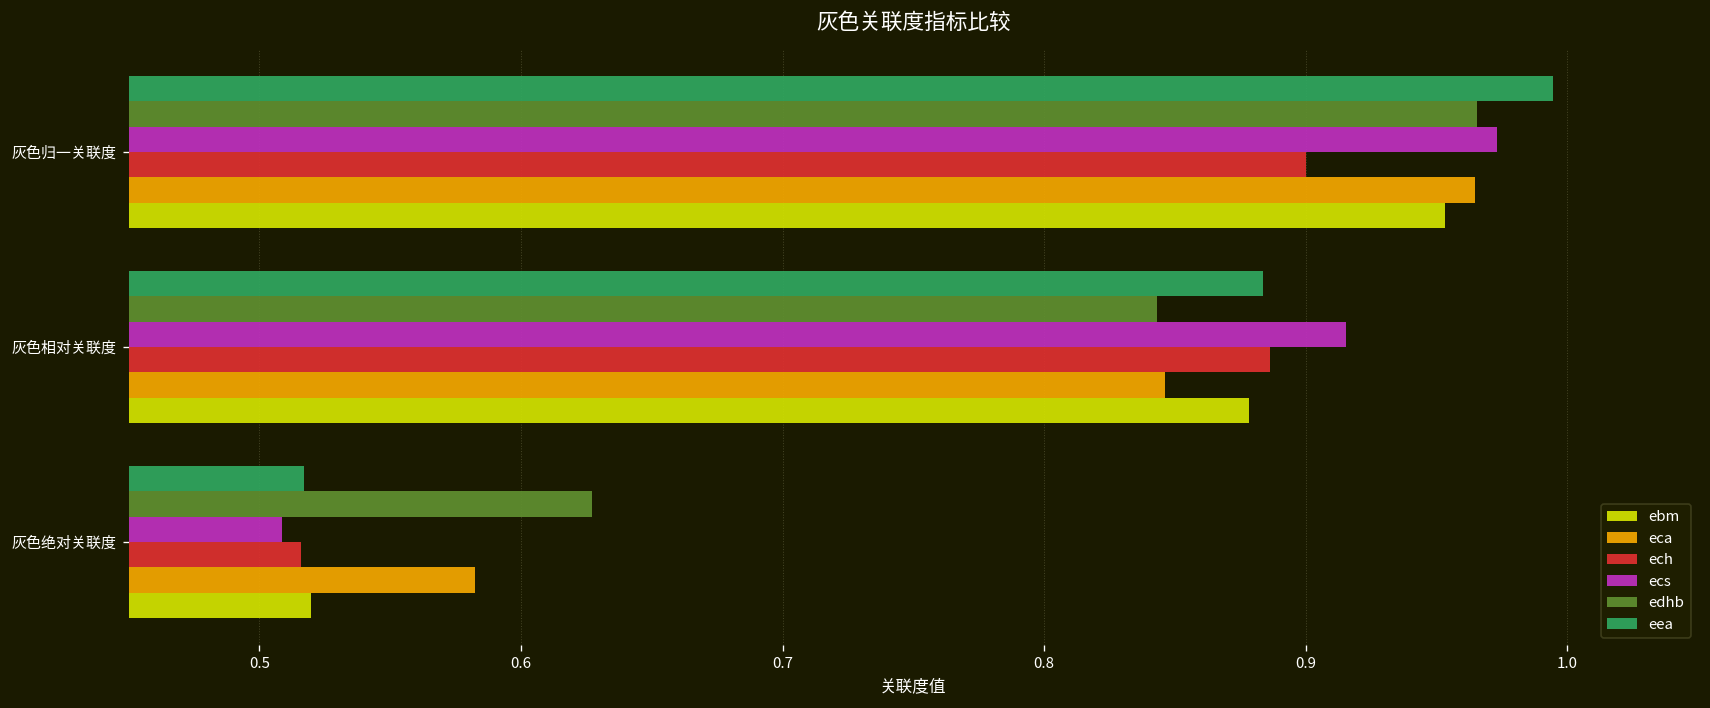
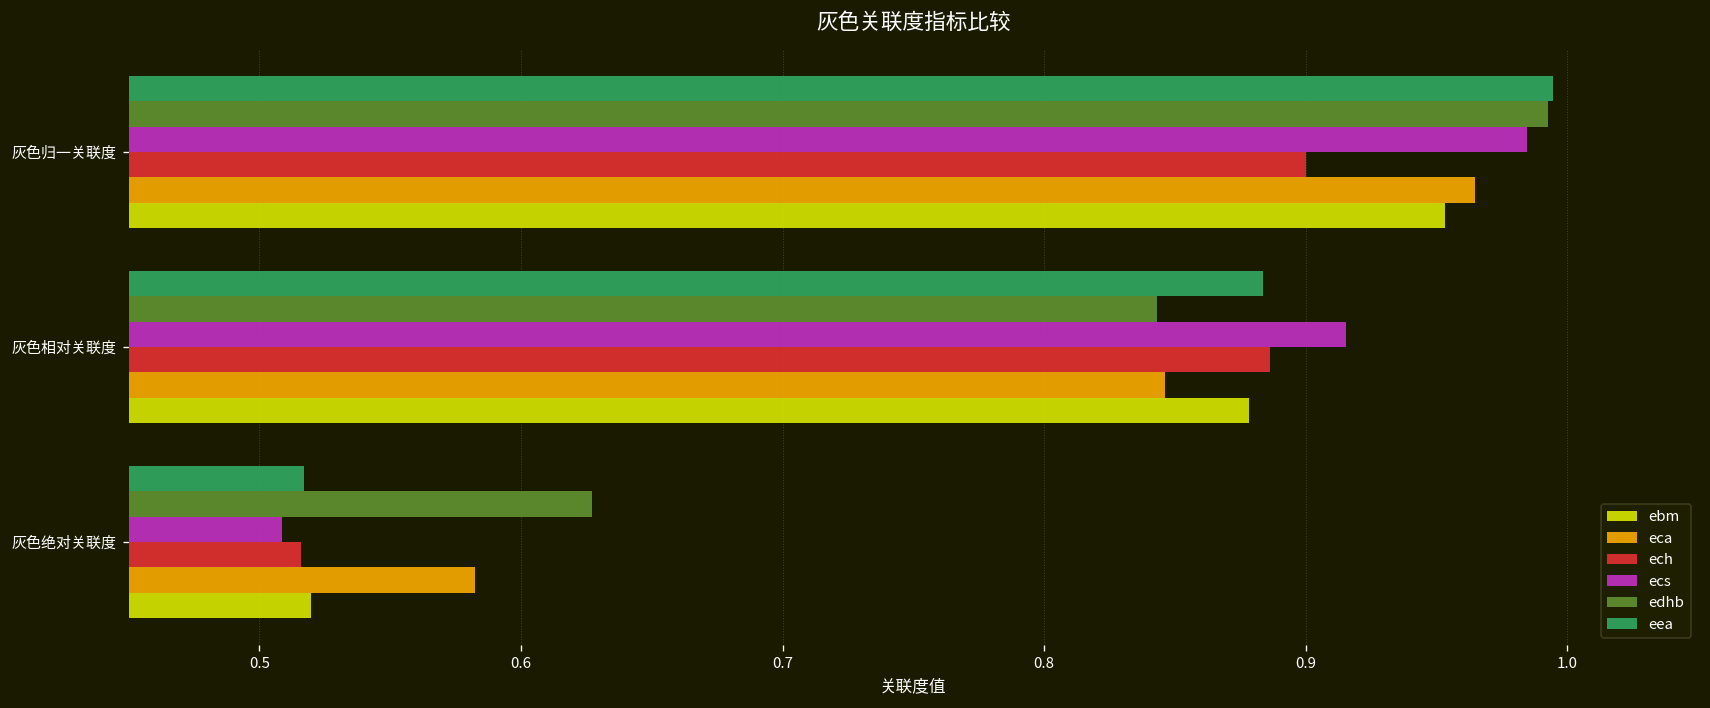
  {
    "ebm": {
      "灰色归一关联度": 0.953,
      "灰色相对关联度": 0.878,
      "灰色绝对关联度": 0.520
    },
    "eca": {
      "灰色归一关联度": 0.965,
      "灰色相对关联度": 0.846,
      "灰色绝对关联度": 0.582
    },
    "ech": {
      "灰色归一关联度": 0.900,
      "灰色相对关联度": 0.886,
      "灰色绝对关联度": 0.516
    },
    "ecs": {
-     "灰色归一关联度": 0.973,
+     "灰色归一关联度": 0.985,
      "灰色相对关联度": 0.915,
      "灰色绝对关联度": 0.509
    },
    "edhb": {
-     "灰色归一关联度": 0.966,
+     "灰色归一关联度": 0.993,
      "灰色相对关联度": 0.843,
      "灰色绝对关联度": 0.627
    },
    "eea": {
      "灰色归一关联度": 0.995,
      "灰色相对关联度": 0.884,
      "灰色绝对关联度": 0.517
    }
  }
